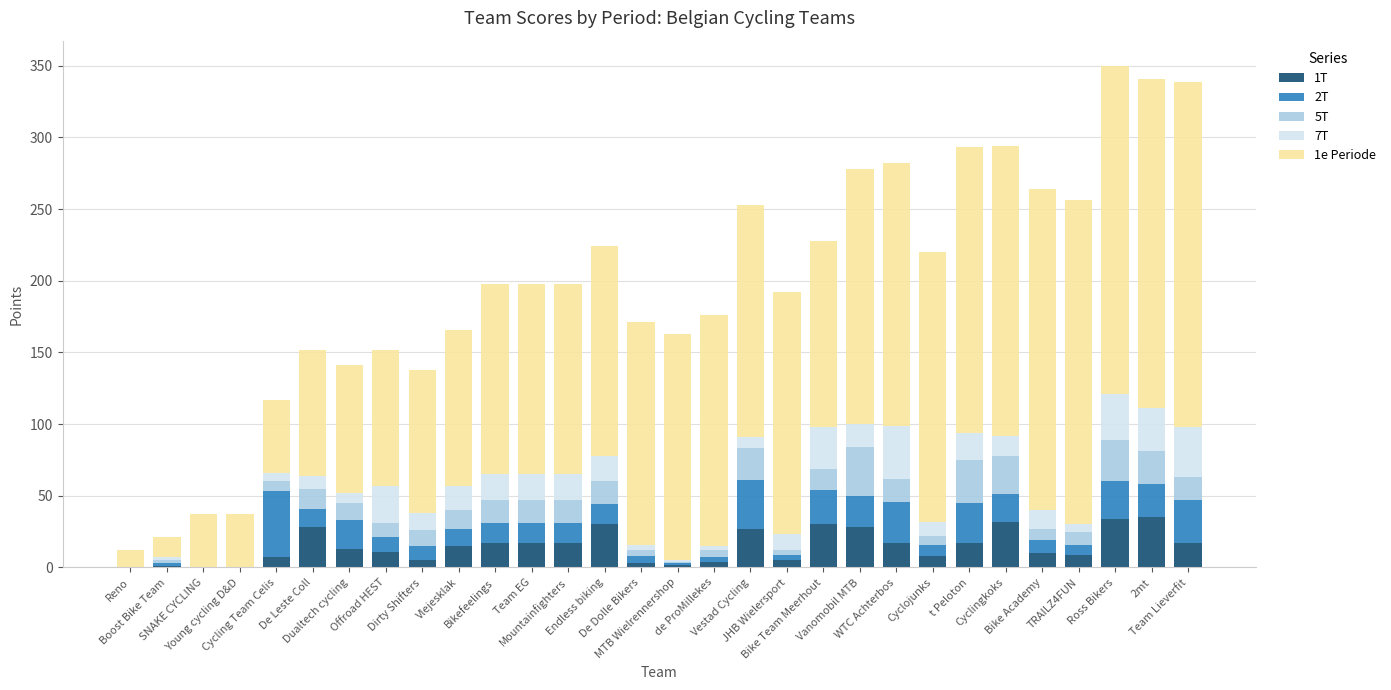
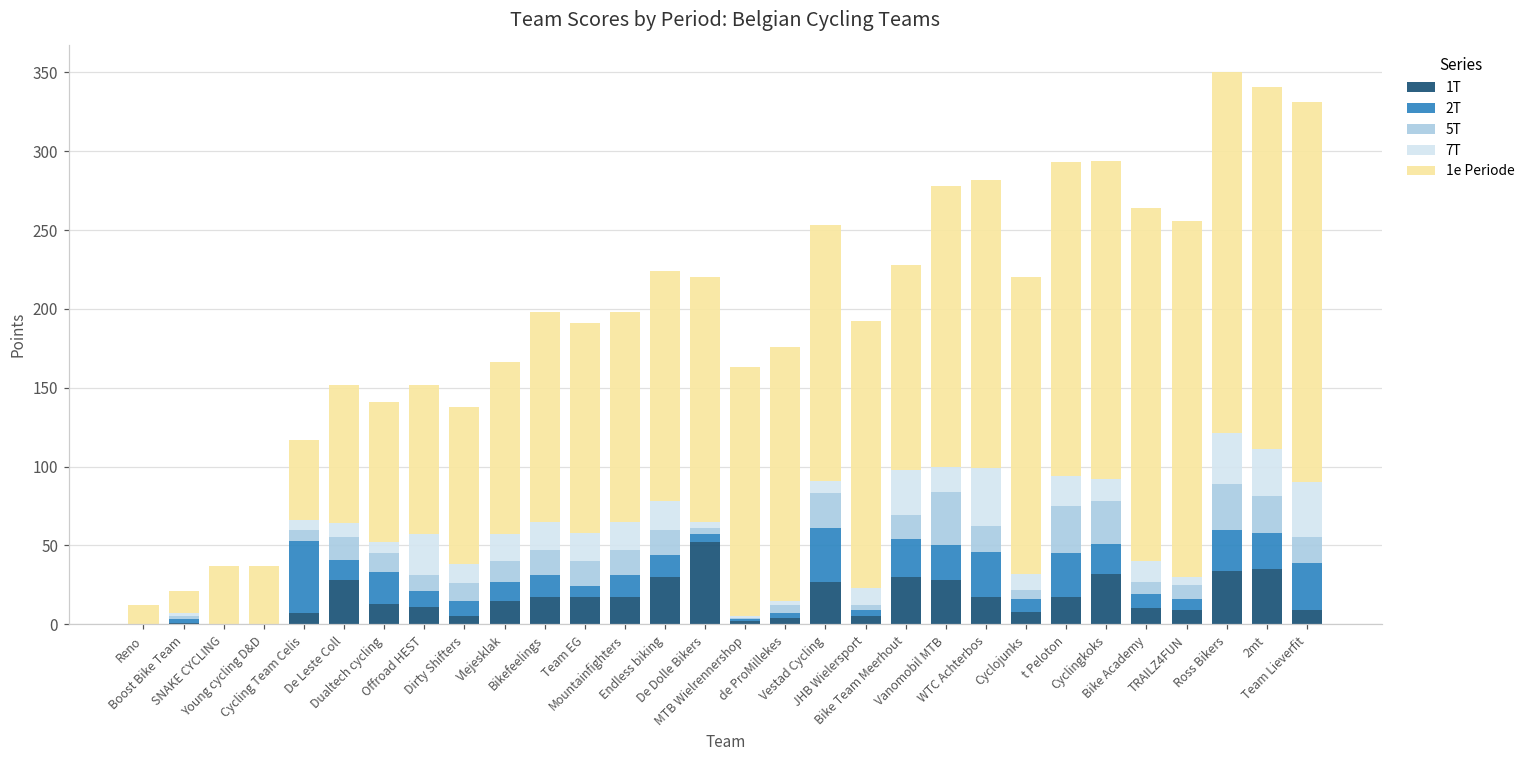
  {
    "1T": {
      "Reno": 0,
      "SNAKE CYCLING": 0,
      "Young cycling D&D": 0,
      "Cycling Team Celis": 7,
      "De Leste Coll": 28,
      "Dualtech cycling": 13,
      "Offroad HEST": 11,
      "Dirty Shifters": 5,
      "Vlejesklak": 15,
      "Bikefeelings": 17,
      "Team EG": 17,
      "Mountainfighters": 17,
      "Endless biking": 30,
-     "De Dolle Bikers": 3,
+     "De Dolle Bikers": 52,
      "MTB Wielrennershop": 2,
      "de ProMillekes": 4,
      "Vestad Cycling": 27,
      "JHB Wielersport": 5,
      "Bike Team Meerhout": 30,
      "Vanomobil MTB": 28,
      "WTC Achterbos": 17,
      "Cyclojunks": 8,
      "t Peloton": 17,
      "Cyclingkoks": 32,
      "Bike Academy": 10,
      "TRAILZ4FUN": 9,
      "Ross Bikers": 34,
      "2mt": 35,
-     "Team Lieverfit": 17
+     "Team Lieverfit": 9
    },
    "2T": {
      "Reno": 0,
      "Boost Bike Team": 2,
      "SNAKE CYCLING": 0,
      "Young cycling D&D": 0,
      "Cycling Team Celis": 46,
      "De Leste Coll": 13,
      "Dualtech cycling": 20,
      "Offroad HEST": 10,
      "Dirty Shifters": 10,
      "Vlejesklak": 12,
      "Bikefeelings": 14,
-     "Team EG": 14,
+     "Team EG": 7,
      "Mountainfighters": 14,
      "Endless biking": 14,
      "De Dolle Bikers": 5,
      "de ProMillekes": 3,
      "Vestad Cycling": 34,
      "JHB Wielersport": 4,
      "Bike Team Meerhout": 24,
      "Vanomobil MTB": 22,
      "WTC Achterbos": 29,
      "Cyclojunks": 8,
      "t Peloton": 28,
      "Cyclingkoks": 19,
      "Bike Academy": 9,
      "TRAILZ4FUN": 7,
      "Ross Bikers": 26,
      "2mt": 23,
      "Team Lieverfit": 30
    },
    "1e Periode": {
      "Reno": 12,
      "Boost Bike Team": 14,
      "SNAKE CYCLING": 37,
      "Young cycling D&D": 37,
      "Cycling Team Celis": 51,
      "De Leste Coll": 88,
      "Dualtech cycling": 89,
      "Offroad HEST": 95,
      "Dirty Shifters": 100,
      "Vlejesklak": 109,
      "Bikefeelings": 133,
      "Team EG": 133,
      "Mountainfighters": 133,
      "Endless biking": 146,
      "De Dolle Bikers": 155,
      "MTB Wielrennershop": 158,
      "de ProMillekes": 161,
      "Vestad Cycling": 162,
      "JHB Wielersport": 169,
      "Bike Team Meerhout": 130,
      "Vanomobil MTB": 178,
      "WTC Achterbos": 183,
      "Cyclojunks": 188,
      "t Peloton": 199,
      "Cyclingkoks": 202,
      "Bike Academy": 224,
      "TRAILZ4FUN": 226,
      "Ross Bikers": 229,
      "2mt": 230,
      "Team Lieverfit": 241
    }
  }
